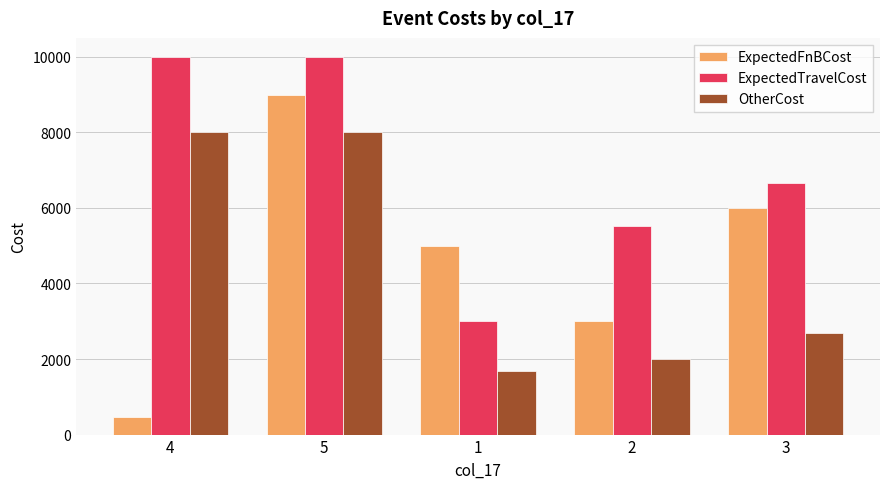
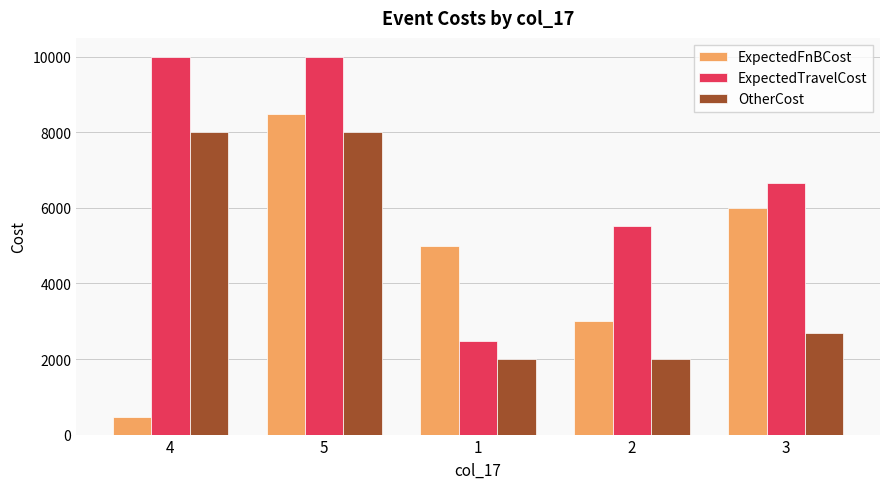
  {
    "ExpectedFnBCost": {
      "4": 500,
-     "5": 9000,
+     "5": 8500,
      "1": 5000,
      "2": 3000,
      "3": 6000
    },
    "ExpectedTravelCost": {
      "4": 10000,
      "5": 10000,
-     "1": 3000,
+     "1": 2500,
      "2": 5500,
      "3": 6700
    },
    "OtherCost": {
      "4": 8000,
      "5": 8000,
-     "1": 1700,
+     "1": 2000,
      "2": 2000,
      "3": 2700
    }
  }
